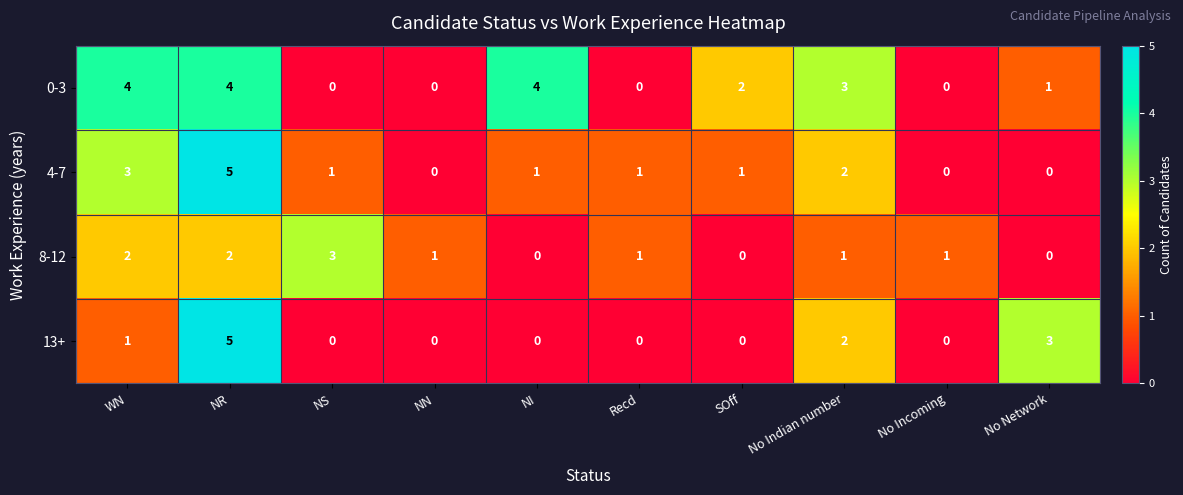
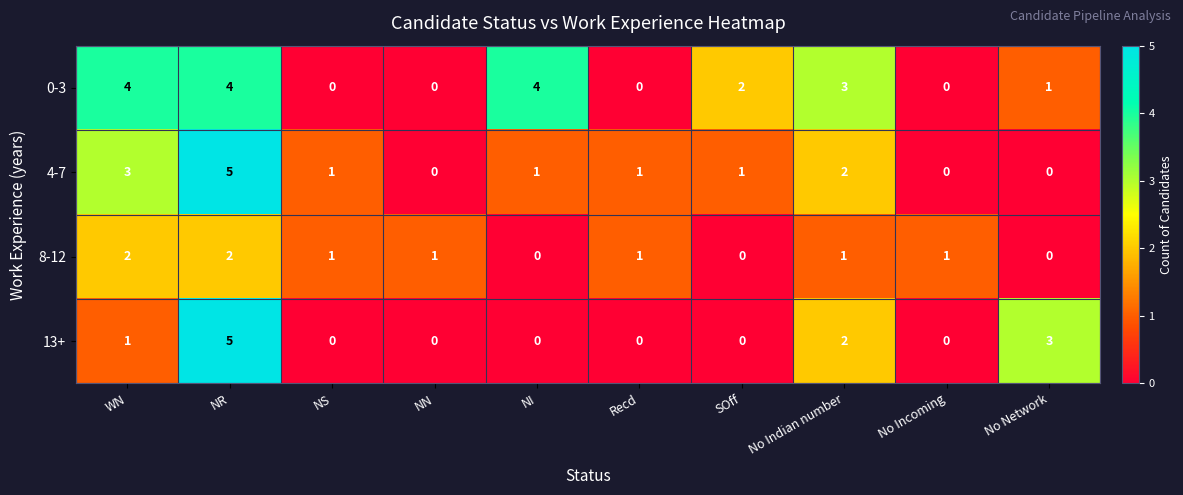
  {
    "0-3": {
      "WN": 4,
      "NR": 4,
      "NS": 0,
      "NN": 0,
      "NI": 4,
      "Recd": 0,
      "SOff": 2,
      "No Indian number": 3,
      "No Incoming": 0,
      "No Network": 1
    },
    "4-7": {
      "WN": 3,
      "NR": 5,
      "NS": 1,
      "NN": 0,
      "NI": 1,
      "Recd": 1,
      "SOff": 1,
      "No Indian number": 2,
      "No Incoming": 0,
      "No Network": 0
    },
    "8-12": {
      "WN": 2,
      "NR": 2,
-     "NS": 3,
+     "NS": 1,
      "NN": 1,
      "NI": 0,
      "Recd": 1,
      "SOff": 0,
      "No Indian number": 1,
      "No Incoming": 1,
      "No Network": 0
    },
    "13+": {
      "WN": 1,
      "NR": 5,
      "NS": 0,
      "NN": 0,
      "NI": 0,
      "Recd": 0,
      "SOff": 0,
      "No Indian number": 2,
      "No Incoming": 0,
      "No Network": 3
    }
  }
